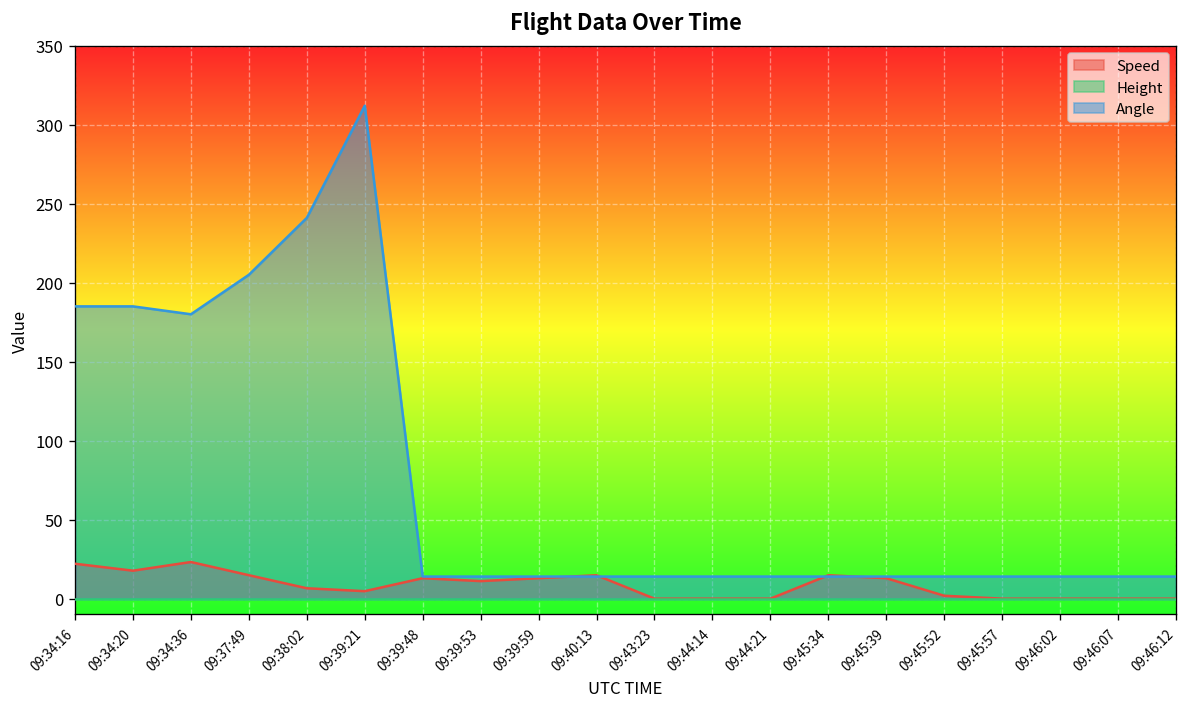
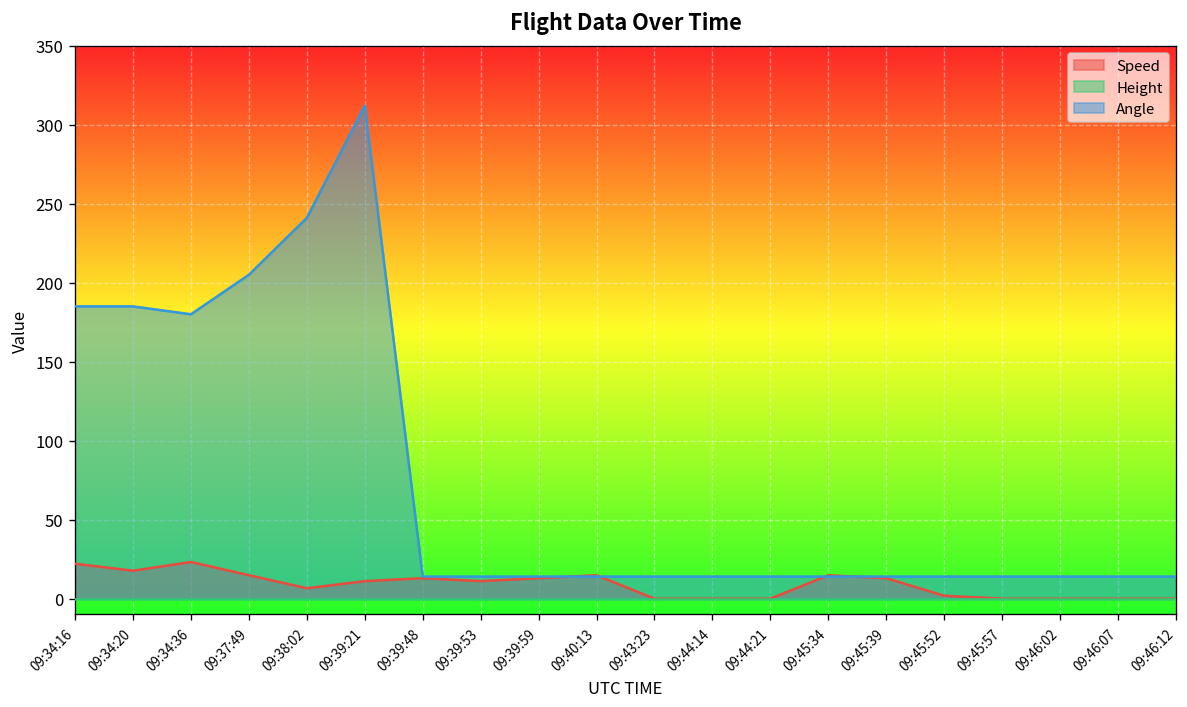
  {
    "Speed": {
      "09:34:16": 22,
      "09:34:20": 18,
      "09:34:36": 23,
      "09:37:49": 15,
      "09:38:02": 7,
-     "09:39:21": 5,
+     "09:39:21": 11,
      "09:39:53": 11
    },
    "Height": {
      "09:34:16": 0,
      "09:34:20": 0,
      "09:34:36": 0,
      "09:37:49": 0,
      "09:38:02": 0,
      "09:39:21": 0,
      "09:39:48": 0,
      "09:39:53": 0,
      "09:39:59": 0,
      "09:40:13": 0,
      "09:45:34": 0,
      "09:45:39": 0
    },
    "Angle": {
      "09:34:16": 185,
      "09:34:20": 185,
      "09:34:36": 180,
      "09:37:49": 205,
      "09:38:02": 241,
      "09:39:21": 312,
      "09:39:53": 14,
      "09:43:23": 14,
      "09:44:14": 14,
      "09:44:21": 14,
      "09:45:52": 14,
      "09:45:57": 14,
      "09:46:02": 14,
      "09:46:07": 14,
      "09:46:12": 14
    }
  }
